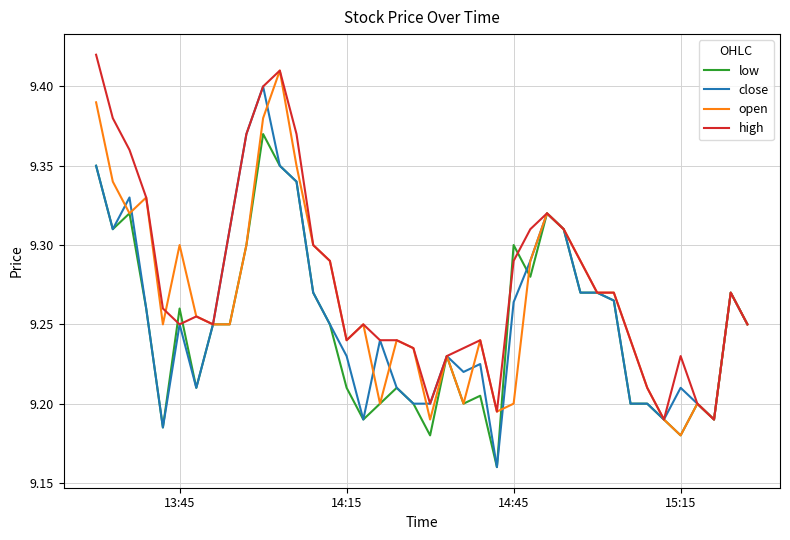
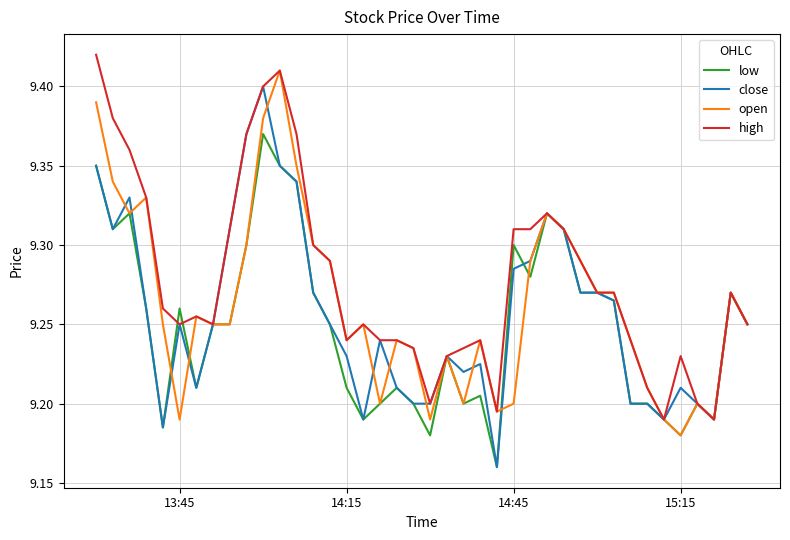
  {
    "low": {
      "13:45": 9.260,
      "14:15": 9.210,
      "14:45": 9.300
    },
    "close": {
      "14:15": 9.230,
-     "14:45": 9.264,
+     "14:45": 9.285,
      "15:15": 9.210
    },
    "open": {
-     "13:45": 9.30,
+     "13:45": 9.19,
      "14:45": 9.20
    },
    "high": {
-     "14:45": 9.29,
+     "14:45": 9.31,
      "15:15": 9.23
    }
  }
